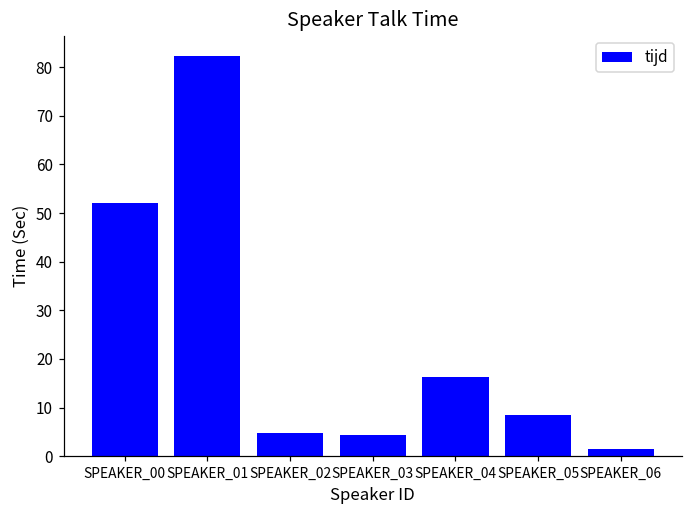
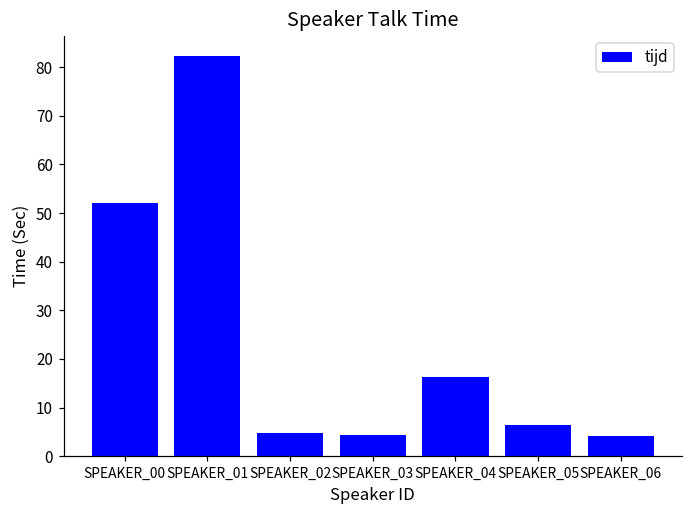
  {
    "SPEAKER_00": 52,
    "SPEAKER_01": 82,
    "SPEAKER_02": 5,
    "SPEAKER_03": 4,
    "SPEAKER_04": 16,
-   "SPEAKER_05": 9,
-   "SPEAKER_06": 2
+   "SPEAKER_05": 6,
+   "SPEAKER_06": 4
  }
